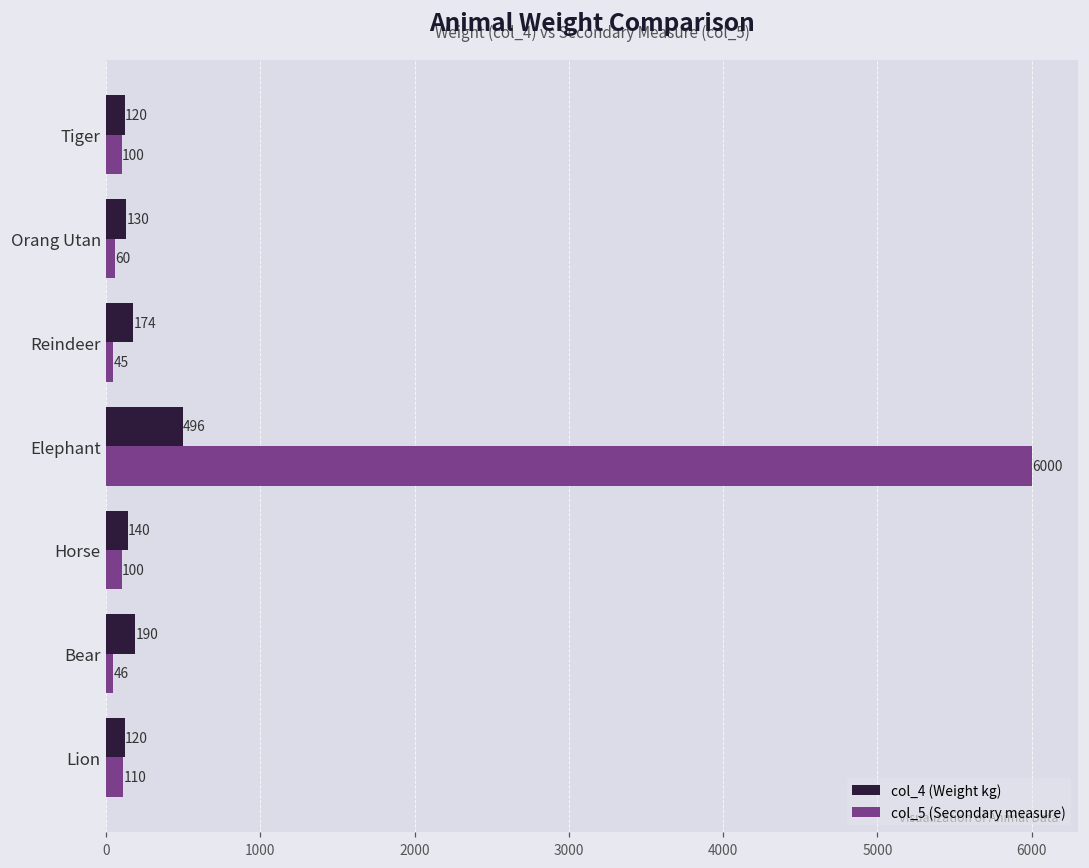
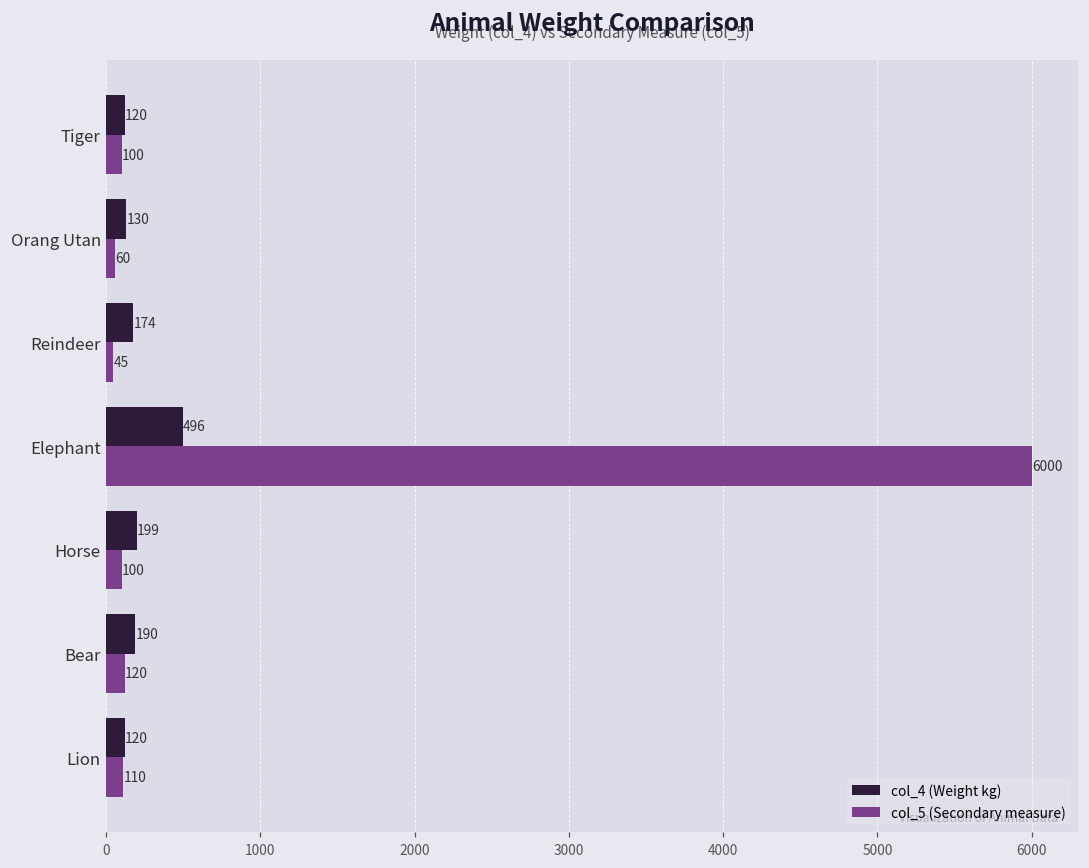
  {
    "col_4 (Weight kg)": {
      "Tiger": 120,
      "Orang Utan": 130,
      "Reindeer": 174,
      "Elephant": 496,
-     "Horse": 140,
+     "Horse": 199,
      "Bear": 190,
      "Lion": 120
    },
    "col_5 (Secondary measure)": {
      "Tiger": 100,
      "Orang Utan": 60,
      "Reindeer": 45,
      "Elephant": 6000,
      "Horse": 100,
-     "Bear": 46,
+     "Bear": 120,
      "Lion": 110
    }
  }
